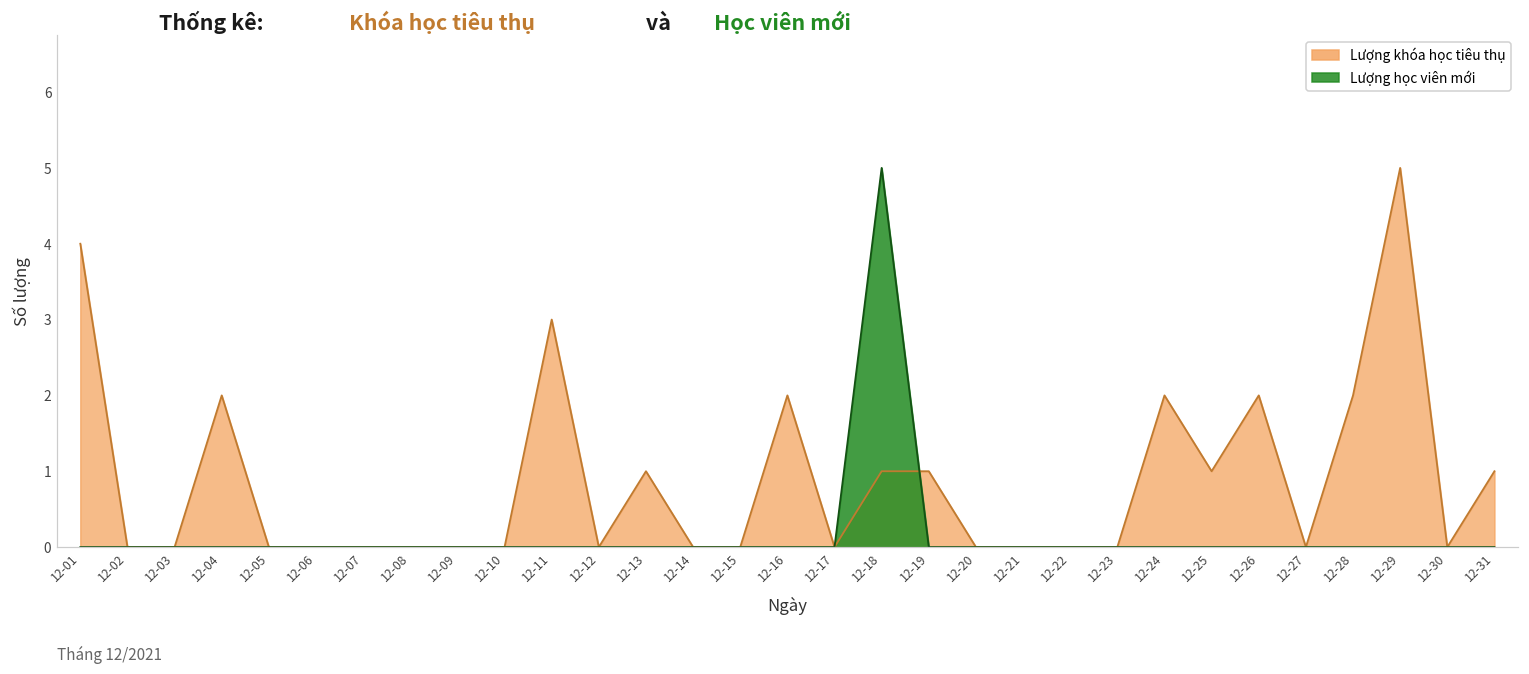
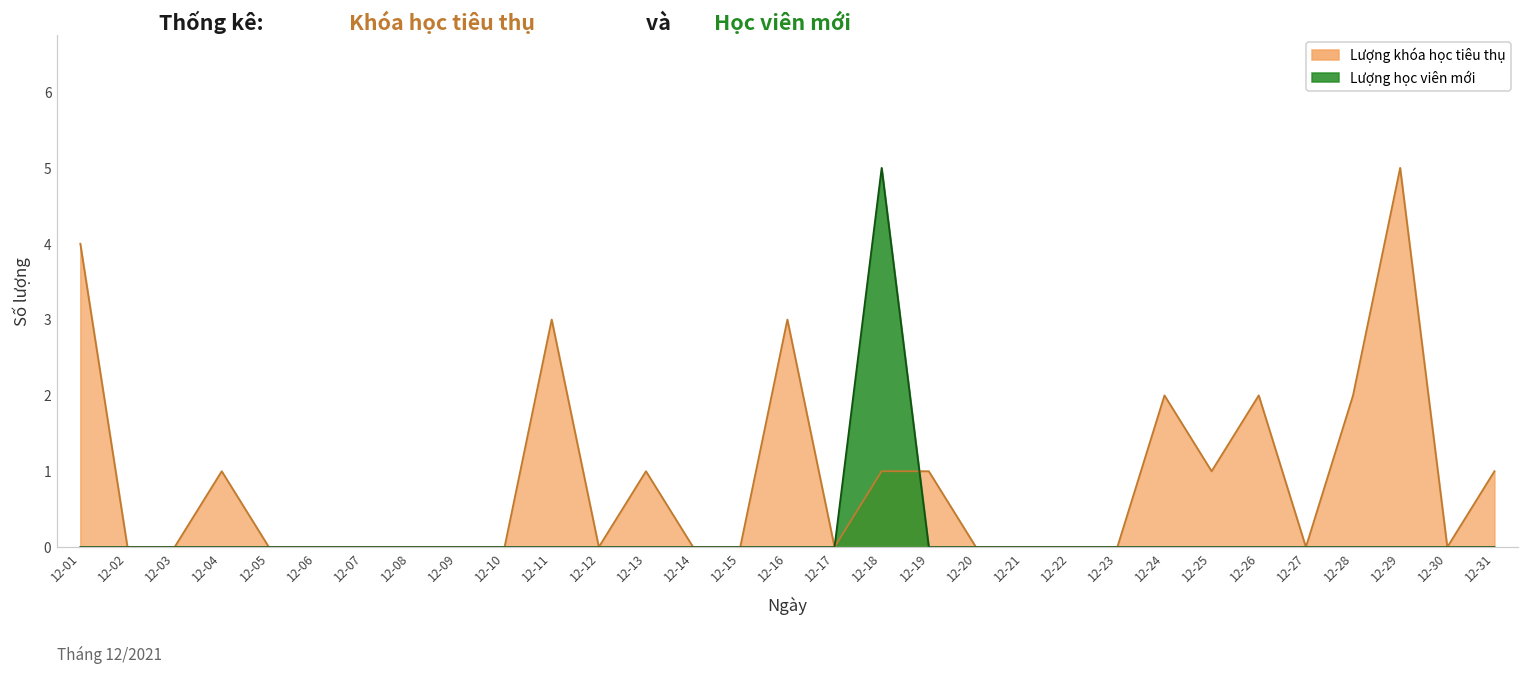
  {
    "Lượng khóa học tiêu thụ": {
      "12-01": 4,
-     "12-04": 2,
+     "12-04": 1,
      "12-11": 3,
      "12-13": 1,
-     "12-16": 2,
+     "12-16": 3,
      "12-18": 1,
      "12-19": 1,
      "12-24": 2,
      "12-25": 1,
      "12-26": 2,
      "12-28": 2,
      "12-29": 5,
      "12-31": 1
    },
    "Lượng học viên mới": {
      "12-01": 0,
      "12-04": 0,
      "12-11": 0,
      "12-13": 0,
      "12-16": 0,
      "12-18": 5,
      "12-19": 0,
      "12-24": 0,
      "12-25": 0,
      "12-26": 0,
      "12-28": 0,
      "12-29": 0,
      "12-31": 0
    }
  }
